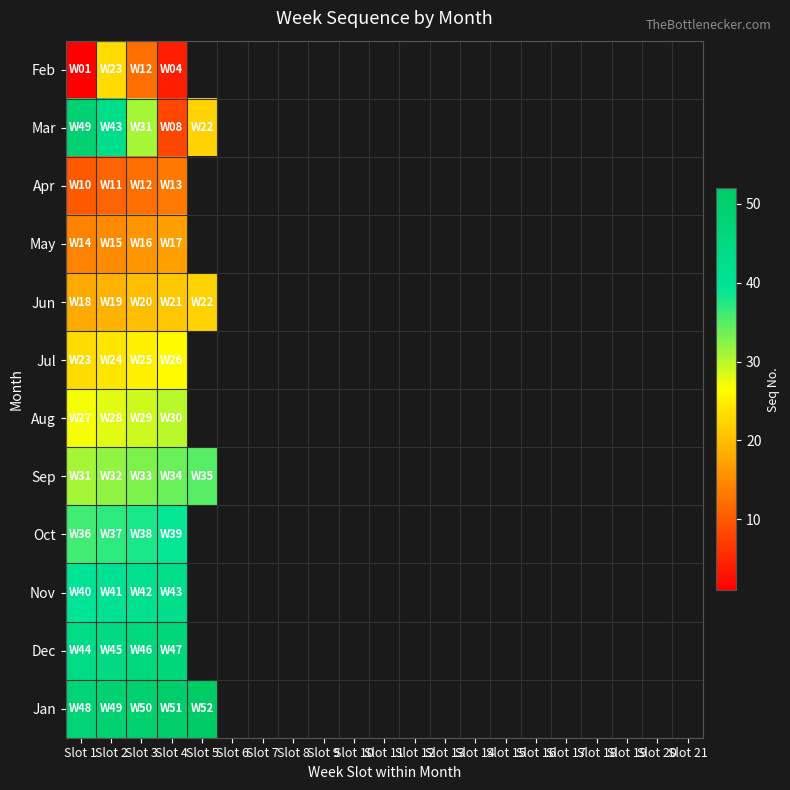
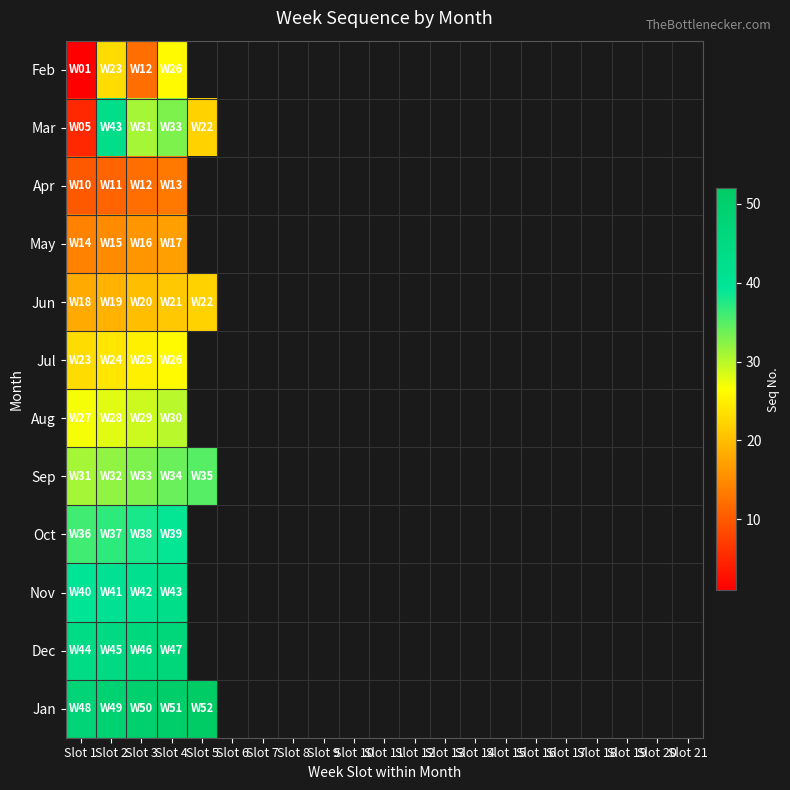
  {
    "Feb": {
-     "Slot 4": "04"
+     "Slot 4": "26"
    },
    "Mar": {
-     "Slot 1": "49",
-     "Slot 4": "08"
+     "Slot 1": "05",
+     "Slot 4": "33"
    }
  }
